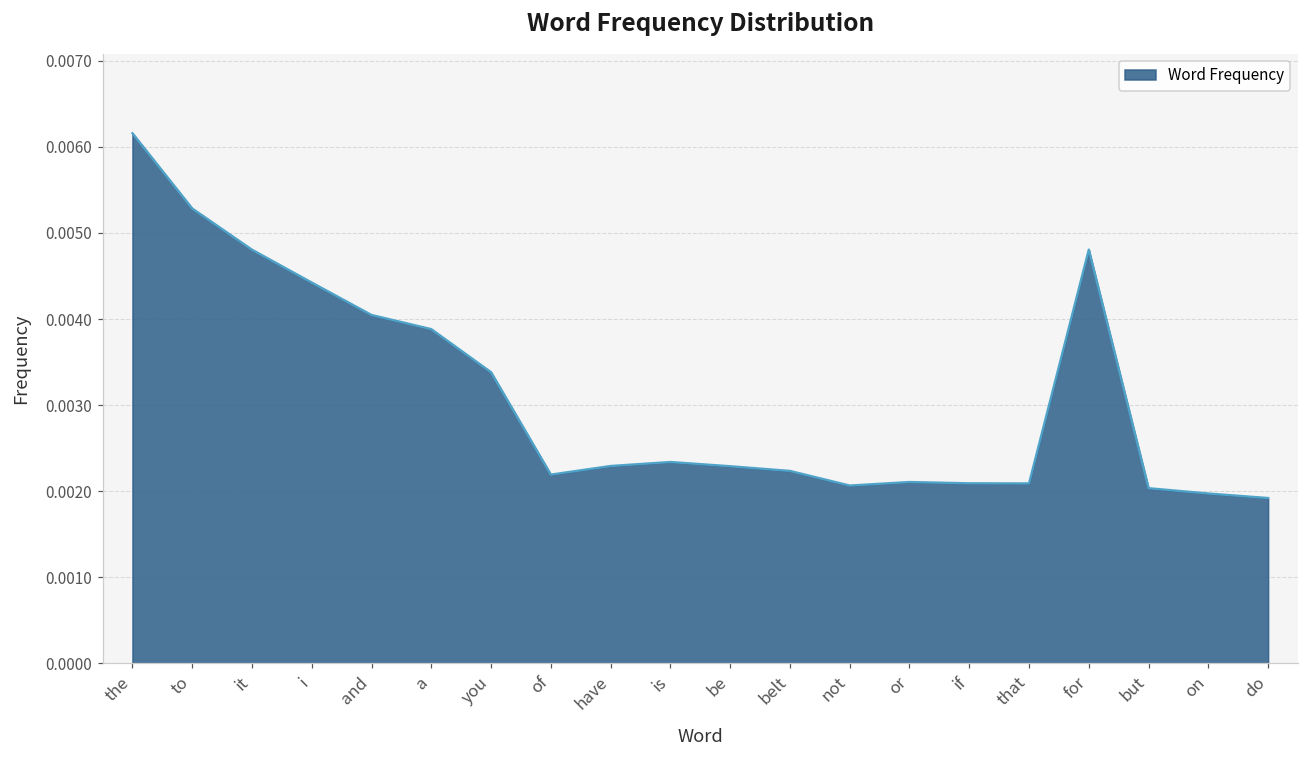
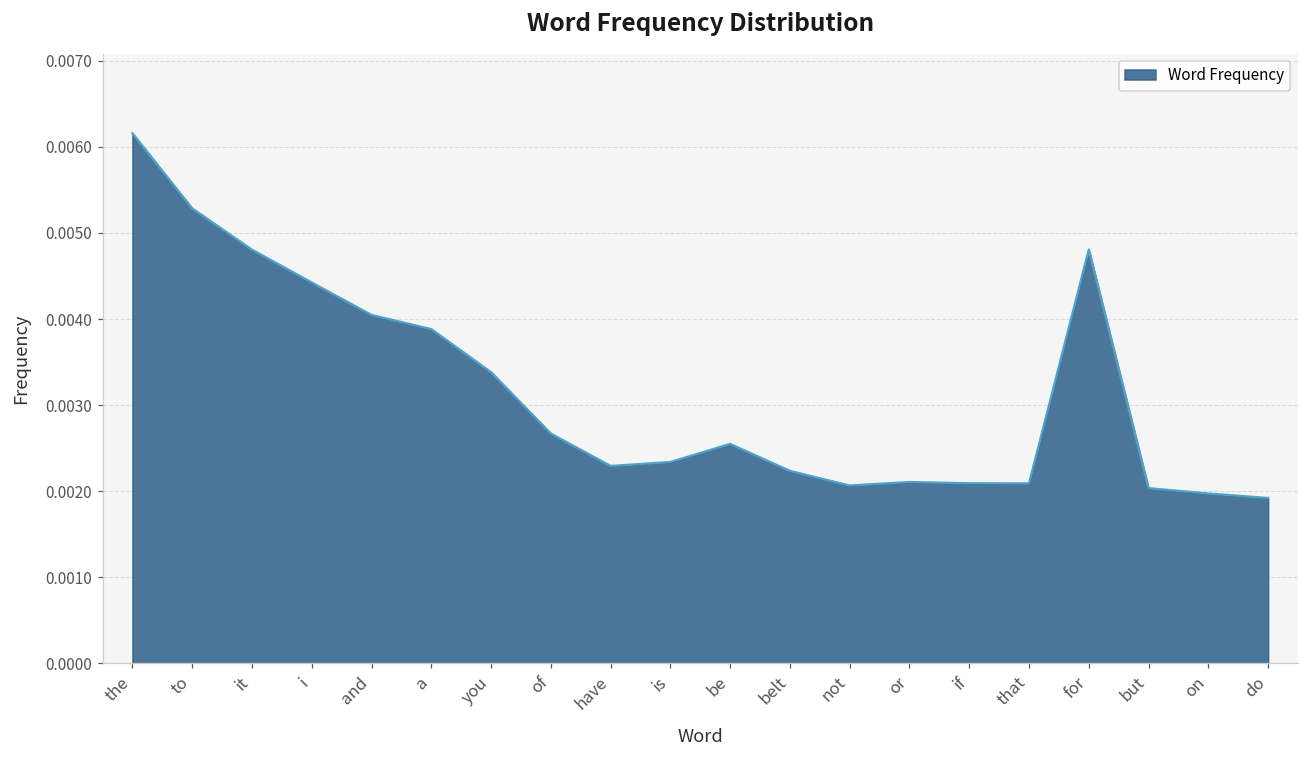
  {
    "the": 0.0062,
    "to": 0.0053,
    "it": 0.0048,
    "i": 0.0044,
    "and": 0.0040,
    "a": 0.0039,
    "you": 0.0034,
-   "of": 0.0022,
+   "of": 0.0027,
    "have": 0.0023,
    "is": 0.0023,
-   "be": 0.0023,
+   "be": 0.0025,
    "belt": 0.0022,
    "not": 0.0021,
    "or": 0.0021,
    "if": 0.0021,
    "that": 0.0021,
    "for": 0.0048,
    "but": 0.0020,
    "on": 0.0020,
    "do": 0.0019
  }
